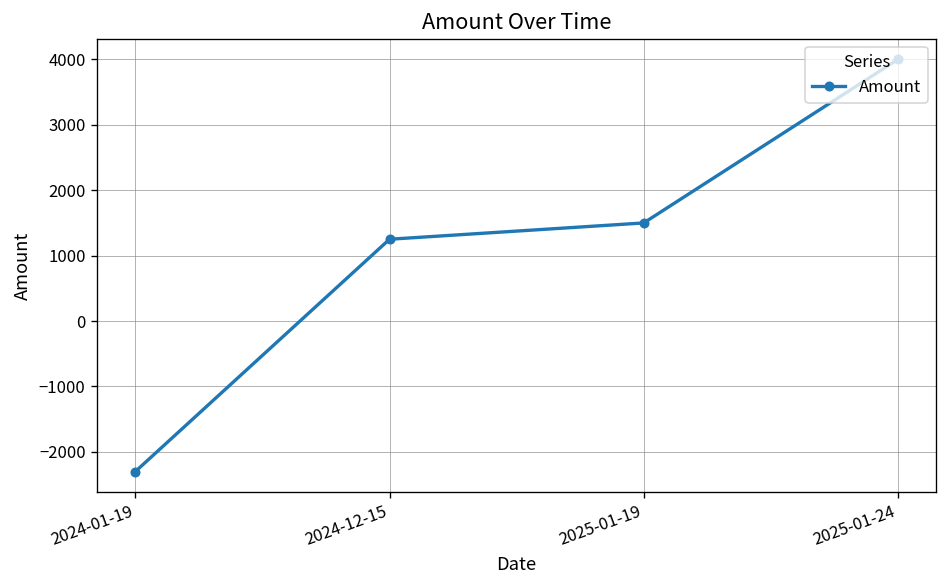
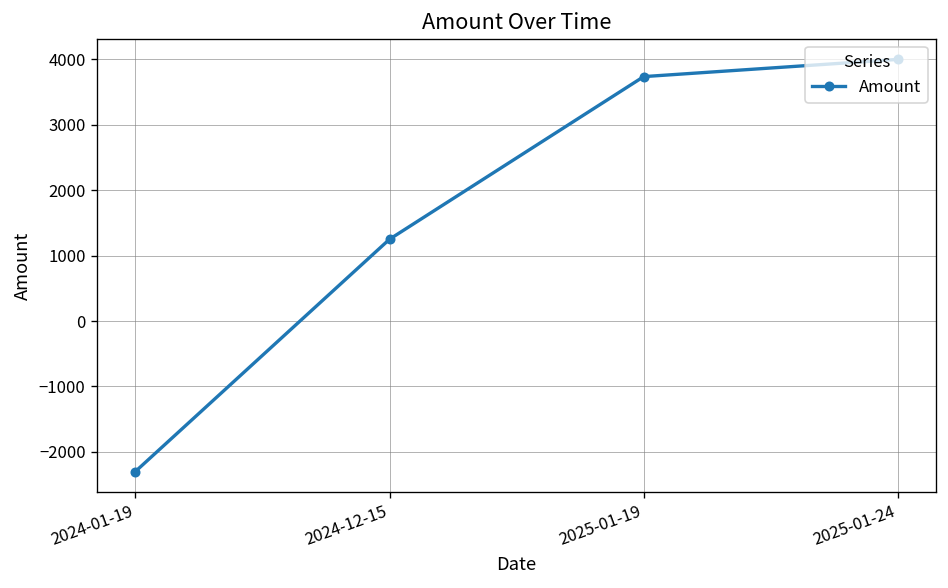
  {
    "2024-01-19": -2300,
    "2024-12-15": 1300,
-   "2025-01-19": 1500
+   "2025-01-19": 3700
  }
